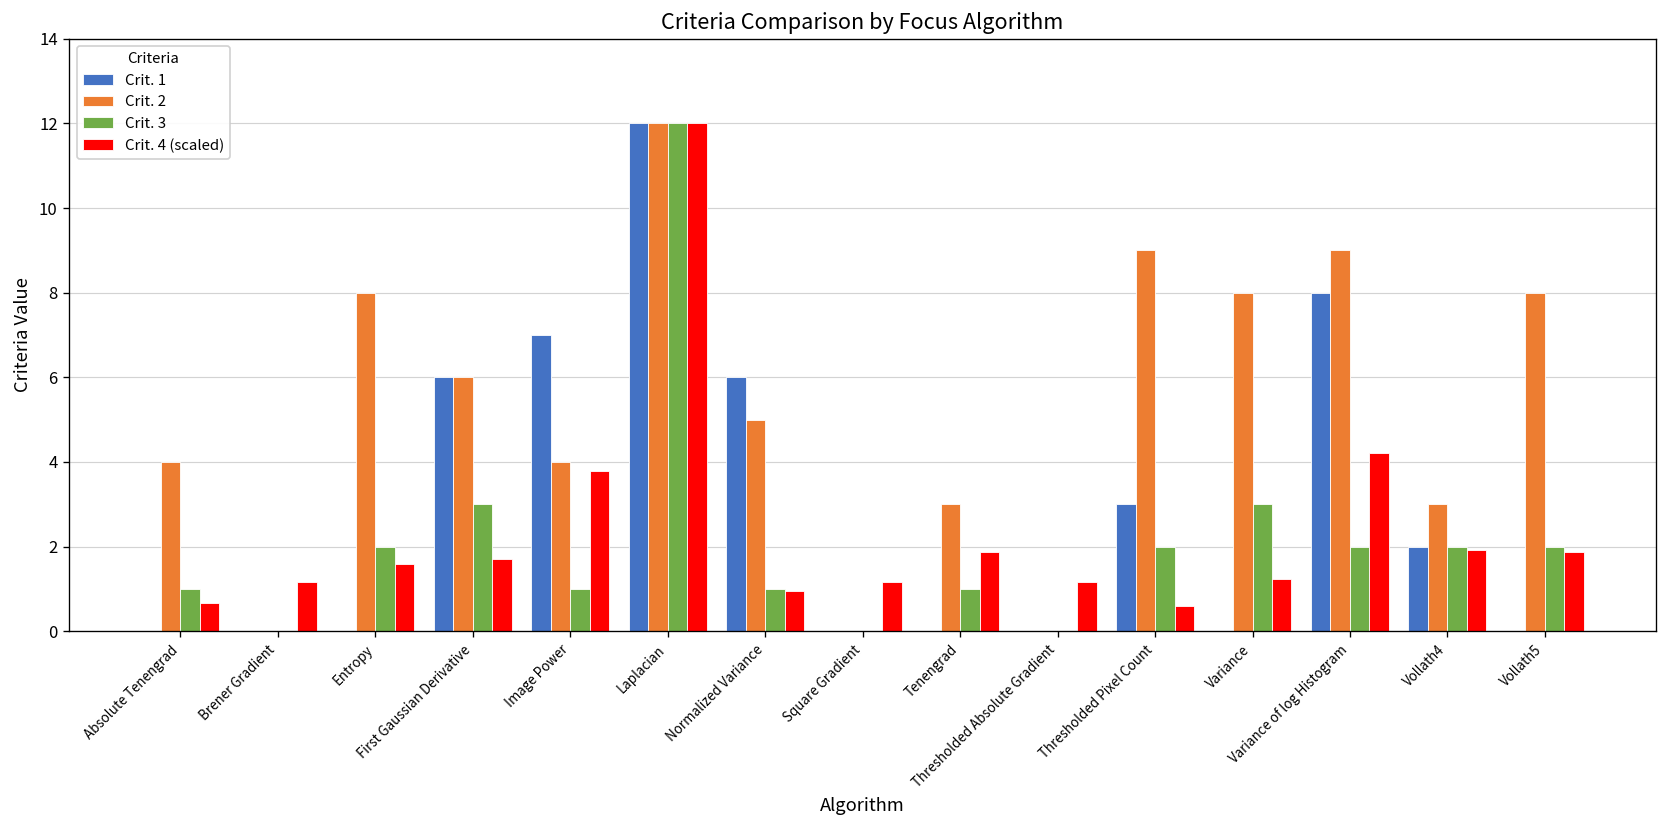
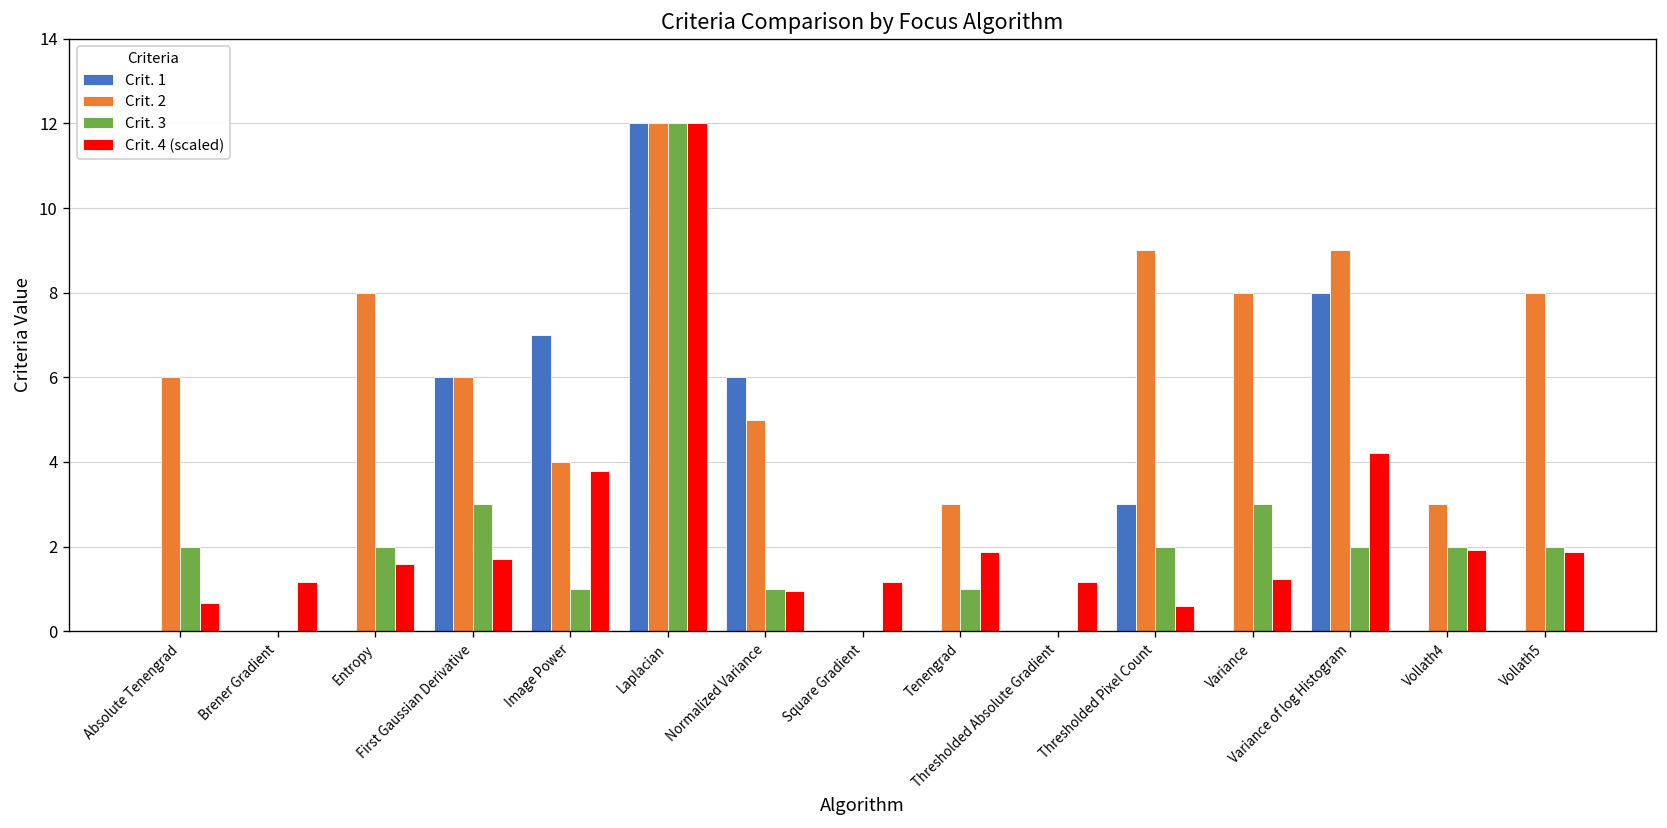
  {
    "Crit. 1": {
      "Absolute Tenengrad": 0,
      "Brener Gradient": 0,
      "Entropy": 0,
      "First Gaussian Derivative": 6,
      "Image Power": 7,
      "Laplacian": 12,
      "Normalized Variance": 6,
      "Square Gradient": 0,
      "Tenengrad": 0,
      "Thresholded Absolute Gradient": 0,
      "Thresholded Pixel Count": 3,
      "Variance": 0,
      "Variance of log Histogram": 8,
-     "Vollath4": 2,
+     "Vollath4": 0,
      "Vollath5": 0
    },
    "Crit. 2": {
-     "Absolute Tenengrad": 4,
+     "Absolute Tenengrad": 6,
      "Brener Gradient": 0,
      "Entropy": 8,
      "First Gaussian Derivative": 6,
      "Image Power": 4,
      "Laplacian": 12,
      "Normalized Variance": 5,
      "Square Gradient": 0,
      "Tenengrad": 3,
      "Thresholded Absolute Gradient": 0,
      "Thresholded Pixel Count": 9,
      "Variance": 8,
      "Variance of log Histogram": 9,
      "Vollath4": 3,
      "Vollath5": 8
    },
    "Crit. 3": {
-     "Absolute Tenengrad": 1,
+     "Absolute Tenengrad": 2,
      "Brener Gradient": 0,
      "Entropy": 2,
      "First Gaussian Derivative": 3,
      "Image Power": 1,
      "Laplacian": 12,
      "Normalized Variance": 1,
      "Square Gradient": 0,
      "Tenengrad": 1,
      "Thresholded Absolute Gradient": 0,
      "Thresholded Pixel Count": 2,
      "Variance": 3,
      "Variance of log Histogram": 2,
      "Vollath4": 2,
      "Vollath5": 2
    },
    "Crit. 4 (scaled)": {
      "Absolute Tenengrad": 0.7,
      "Brener Gradient": 1.2,
      "Entropy": 1.6,
      "First Gaussian Derivative": 1.7,
      "Image Power": 3.8,
      "Laplacian": 12,
      "Normalized Variance": 1,
      "Square Gradient": 1.2,
      "Tenengrad": 1.9,
      "Thresholded Absolute Gradient": 1.2,
      "Thresholded Pixel Count": 0.6,
      "Variance": 1.2,
      "Variance of log Histogram": 4.2,
      "Vollath4": 1.9,
      "Vollath5": 1.9
    }
  }
